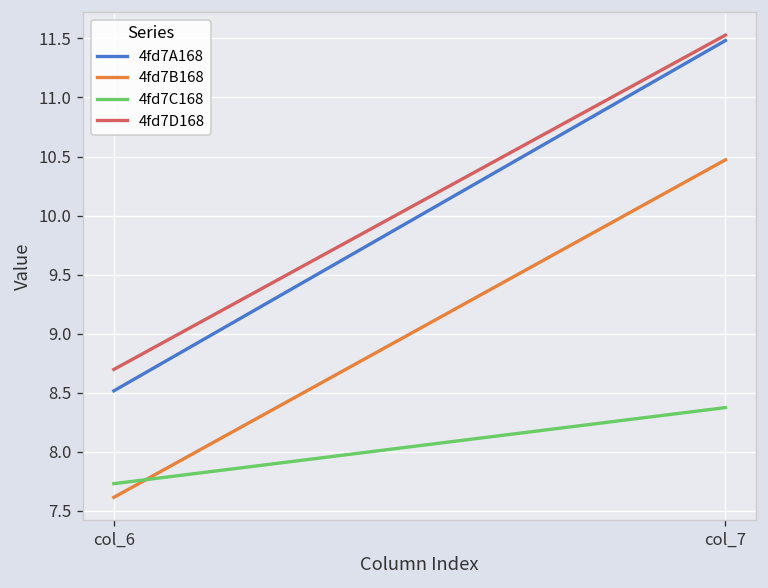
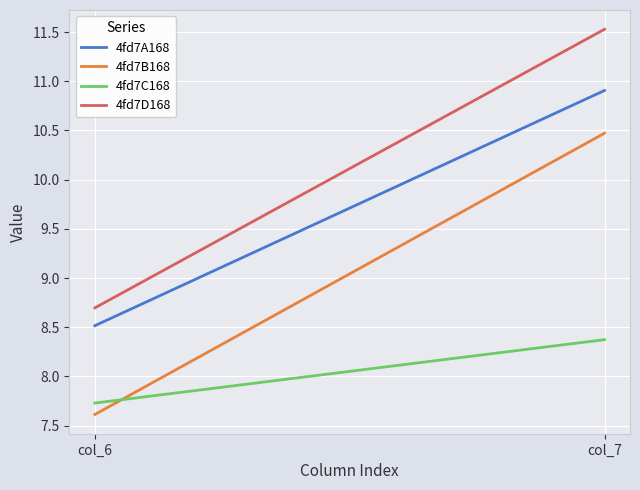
  {
    "4fd7A168": {
      "col_6": 8.5,
-     "col_7": 11.5
+     "col_7": 10.9
    },
    "4fd7C168": {
      "col_6": 7.7,
      "col_7": 8.4
    }
  }
